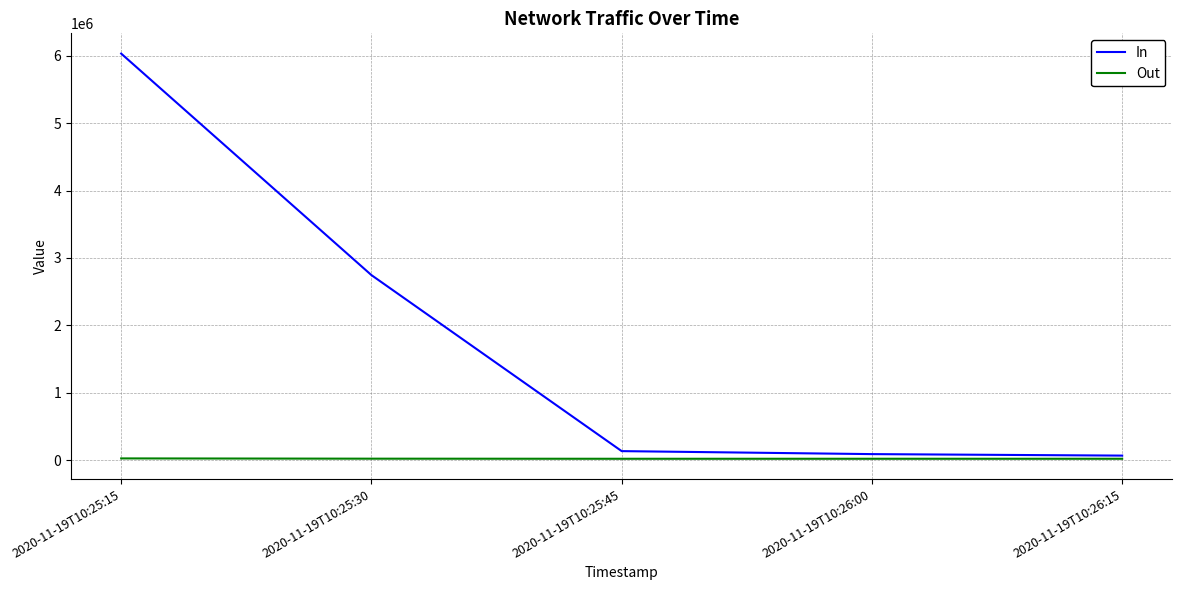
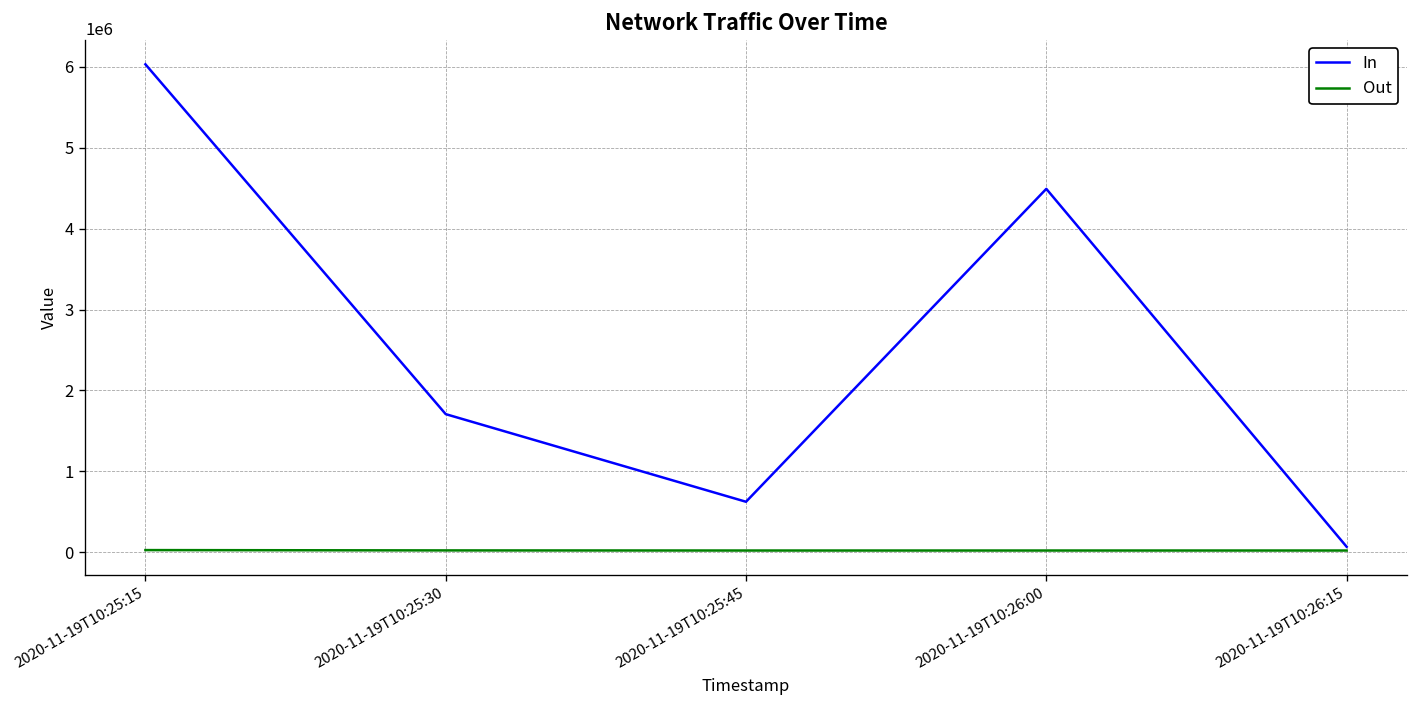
  {
    "In": {
      "2020-11-19T10:25:15": 6000000,
-     "2020-11-19T10:25:30": 2700000,
-     "2020-11-19T10:25:45": 100000,
-     "2020-11-19T10:26:00": 100000,
+     "2020-11-19T10:25:30": 1700000,
+     "2020-11-19T10:25:45": 600000,
+     "2020-11-19T10:26:00": 4500000,
      "2020-11-19T10:26:15": 100000
    },
    "Out": {
      "2020-11-19T10:25:15": 0,
      "2020-11-19T10:25:30": 0,
      "2020-11-19T10:25:45": 0,
      "2020-11-19T10:26:00": 0,
      "2020-11-19T10:26:15": 0
    }
  }
